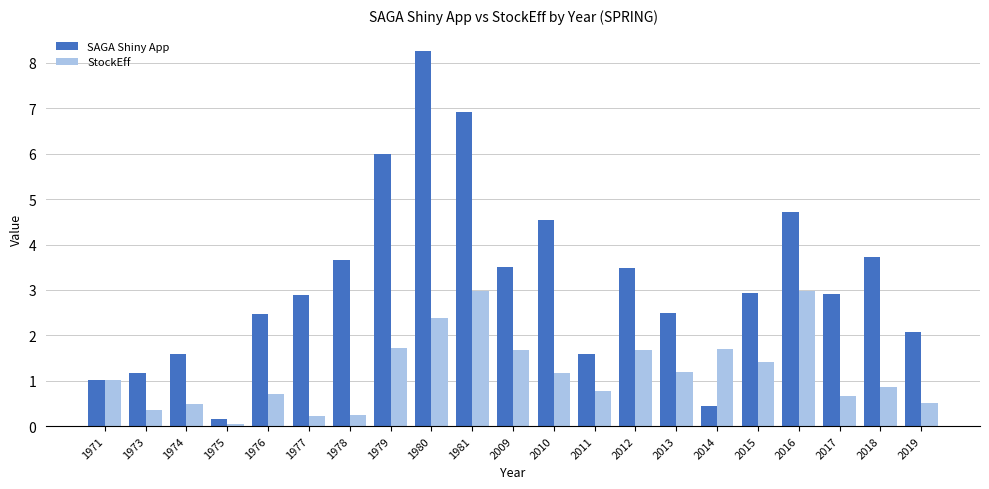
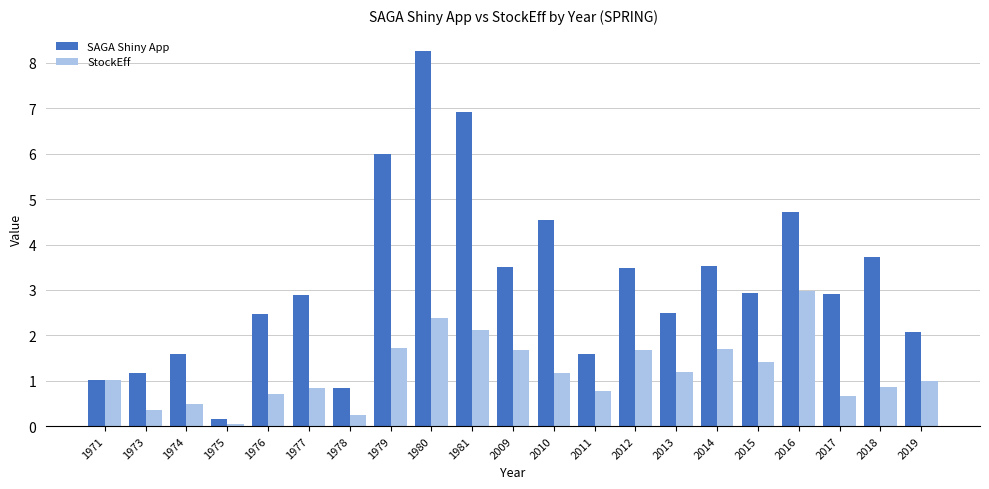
  {
    "SAGA Shiny App": {
      "1971": 1.0,
      "1973": 1.2,
      "1974": 1.6,
      "1975": 0.2,
      "1976": 2.5,
      "1977": 2.9,
-     "1978": 3.7,
+     "1978": 0.8,
      "1979": 6.0,
      "1980": 8.3,
      "1981": 6.9,
      "2009": 3.5,
      "2010": 4.5,
      "2011": 1.6,
      "2012": 3.5,
      "2013": 2.5,
-     "2014": 0.5,
+     "2014": 3.5,
      "2015": 2.9,
      "2016": 4.7,
      "2017": 2.9,
      "2018": 3.7,
      "2019": 2.1
    },
    "StockEff": {
      "1971": 1.0,
      "1973": 0.3,
      "1974": 0.5,
      "1976": 0.7,
-     "1977": 0.2,
+     "1977": 0.8,
      "1978": 0.2,
      "1979": 1.7,
      "1980": 2.4,
-     "1981": 3.0,
+     "1981": 2.1,
      "2009": 1.7,
      "2010": 1.2,
      "2011": 0.8,
      "2012": 1.7,
      "2013": 1.2,
      "2014": 1.7,
      "2015": 1.4,
      "2016": 3.0,
      "2017": 0.7,
      "2018": 0.9,
-     "2019": 0.5
+     "2019": 1.0
    }
  }
